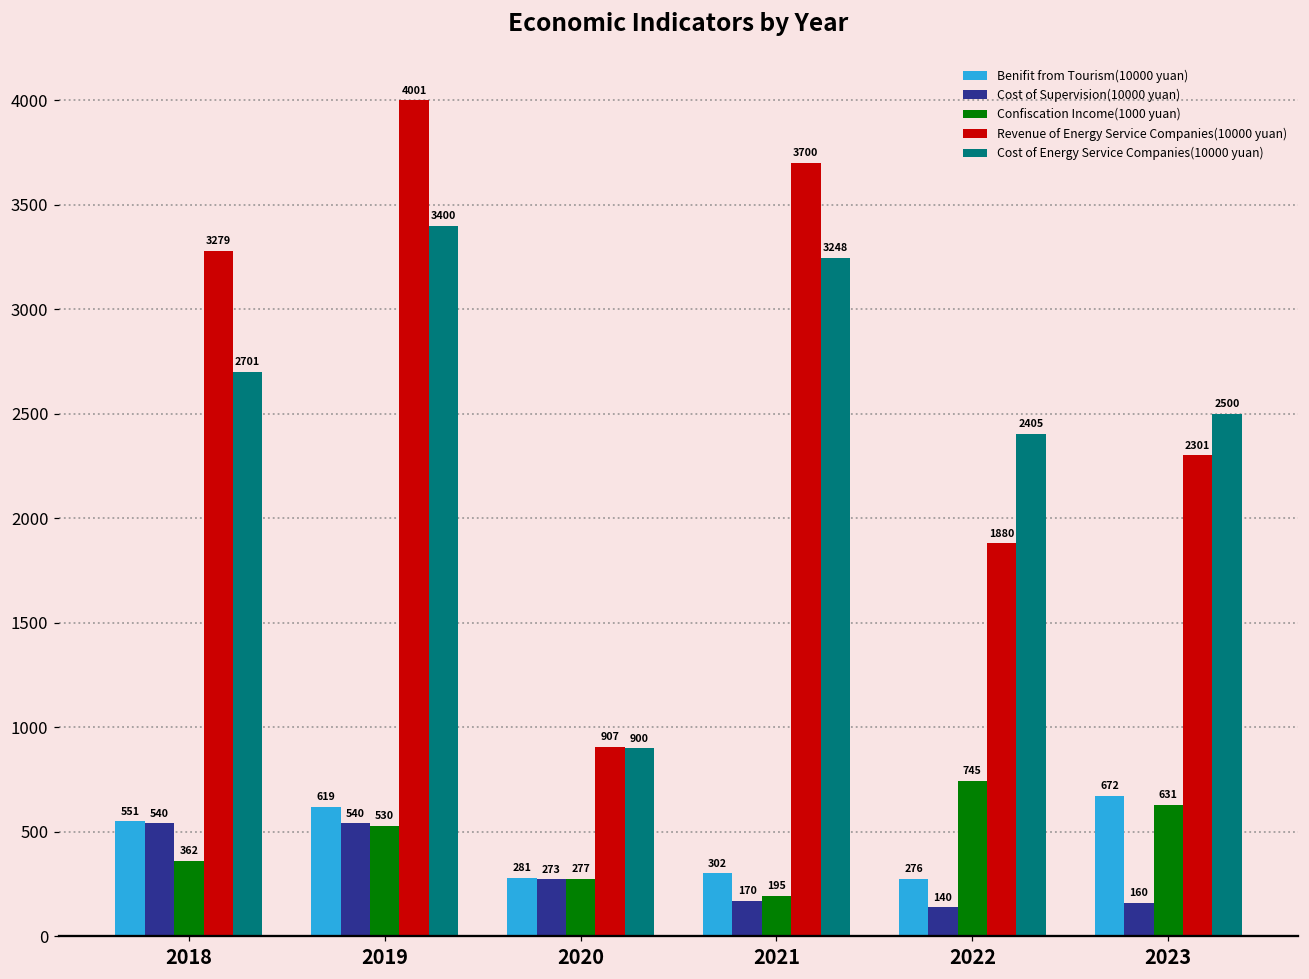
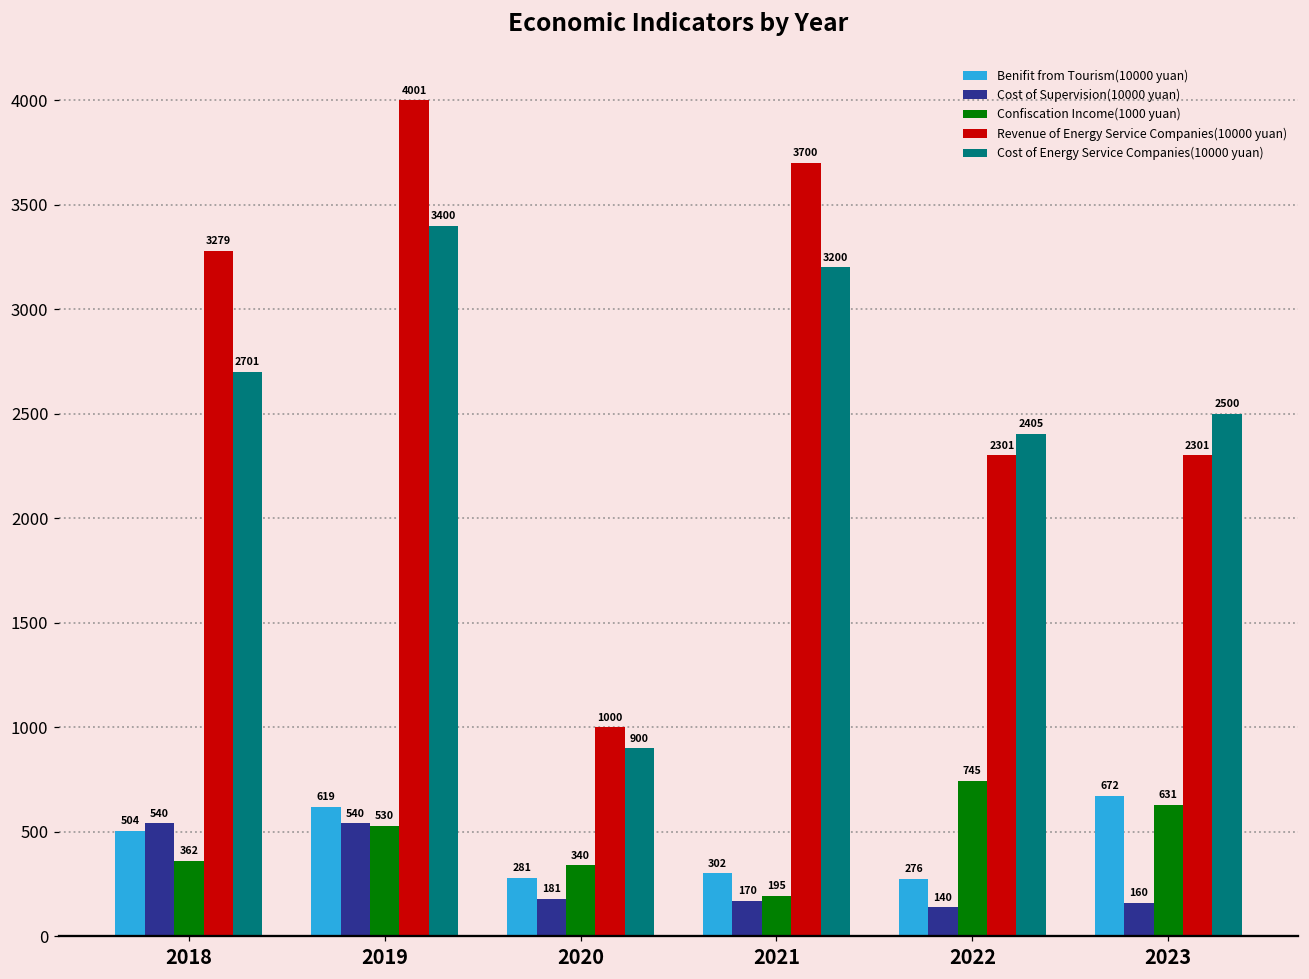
  {
    "Benifit from Tourism(10000 yuan)": {
-     "2018": 551,
+     "2018": 504,
      "2019": 619,
      "2020": 281,
      "2021": 302,
      "2022": 276,
      "2023": 672
    },
    "Cost of Supervision(10000 yuan)": {
      "2018": 540,
      "2019": 540,
-     "2020": 273,
+     "2020": 181,
      "2021": 170,
      "2022": 140,
      "2023": 160
    },
    "Confiscation Income(1000 yuan)": {
      "2018": 362,
      "2019": 530,
-     "2020": 277,
+     "2020": 340,
      "2021": 195,
      "2022": 745,
      "2023": 631
    },
    "Revenue of Energy Service Companies(10000 yuan)": {
      "2018": 3279,
      "2019": 4001,
-     "2020": 907,
+     "2020": 1000,
      "2021": 3700,
-     "2022": 1880,
+     "2022": 2301,
      "2023": 2301
    },
    "Cost of Energy Service Companies(10000 yuan)": {
      "2018": 2701,
      "2019": 3400,
      "2020": 900,
-     "2021": 3248,
+     "2021": 3200,
      "2022": 2405,
      "2023": 2500
    }
  }
